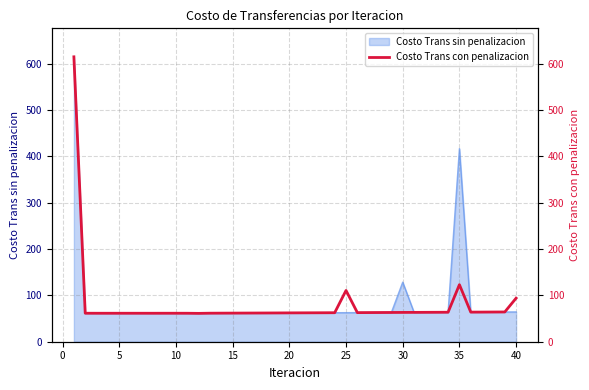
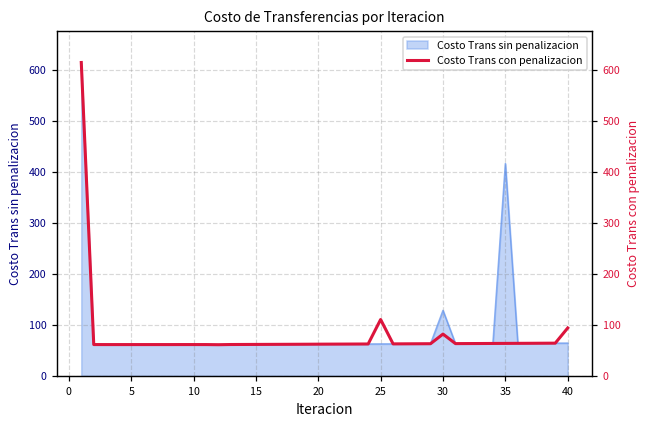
  {
    "Costo Trans sin penalizacion": {
      "5": 60,
      "10": 60,
      "15": 60,
      "20": 60,
      "25": 60,
      "30": 130,
      "35": 420,
      "40": 60
    },
    "Costo Trans con penalizacion": {
      "5": 60,
      "10": 60,
      "15": 60,
      "20": 60,
      "25": 110,
-     "30": 60,
-     "35": 120,
+     "30": 80,
+     "35": 60,
      "40": 90
    }
  }
